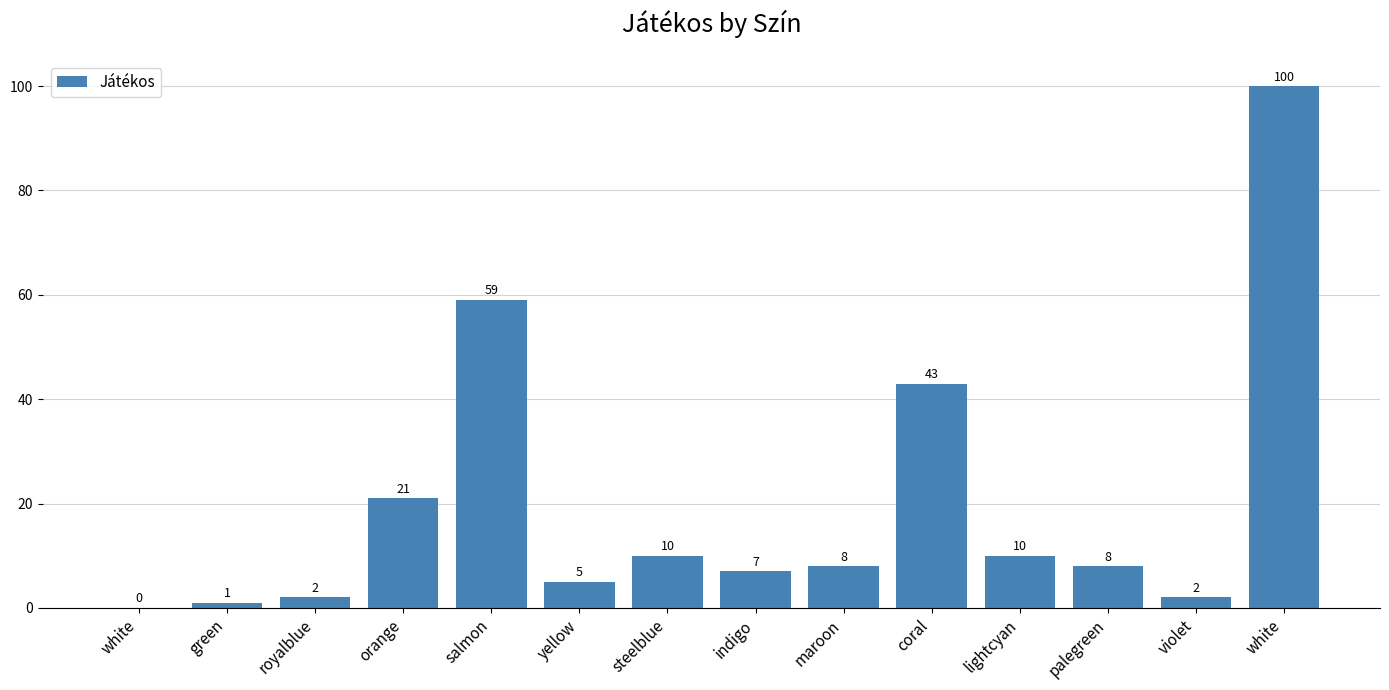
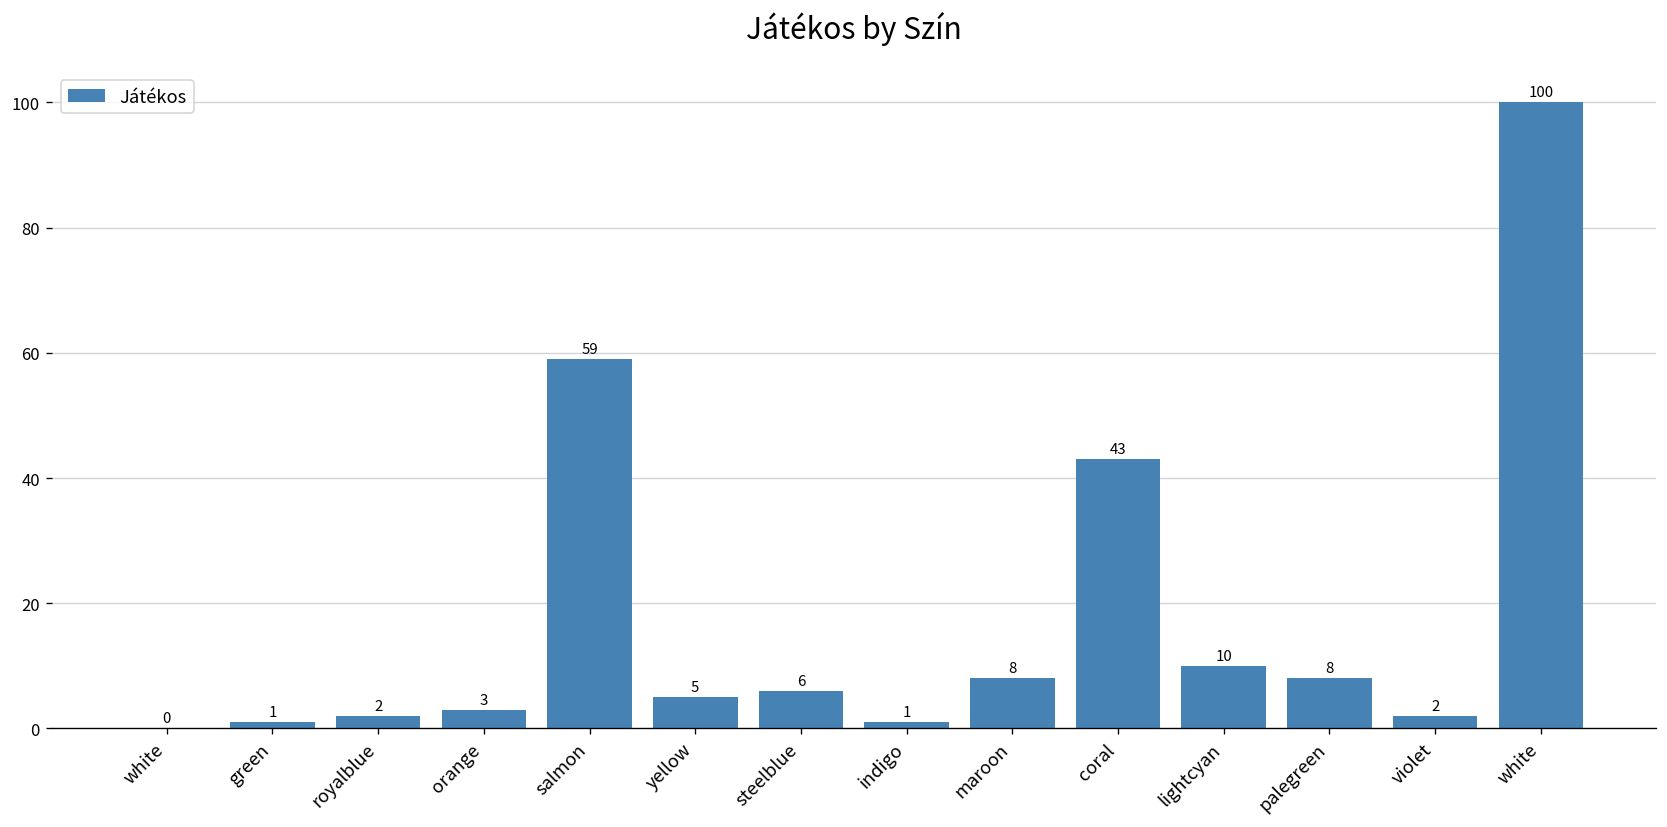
  {
    "green": 1,
    "royalblue": 2,
-   "orange": 21,
+   "orange": 3,
    "salmon": 59,
    "yellow": 5,
-   "steelblue": 10,
-   "indigo": 7,
+   "steelblue": 6,
+   "indigo": 1,
    "maroon": 8,
    "coral": 43,
    "lightcyan": 10,
    "palegreen": 8,
    "violet": 2
  }
